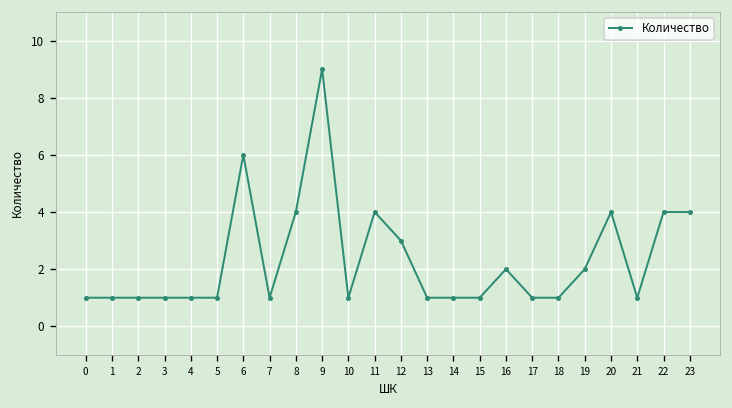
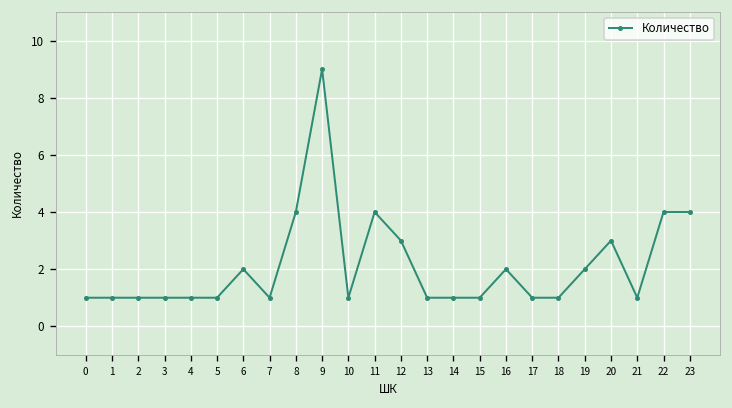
  {
    "0": 1,
    "1": 1,
    "2": 1,
    "3": 1,
    "4": 1,
    "5": 1,
-   "6": 6,
+   "6": 2,
    "7": 1,
    "8": 4,
    "9": 9,
    "10": 1,
    "11": 4,
    "12": 3,
    "13": 1,
    "14": 1,
    "15": 1,
    "16": 2,
    "17": 1,
    "18": 1,
    "19": 2,
-   "20": 4,
+   "20": 3,
    "21": 1,
    "22": 4,
    "23": 4
  }
